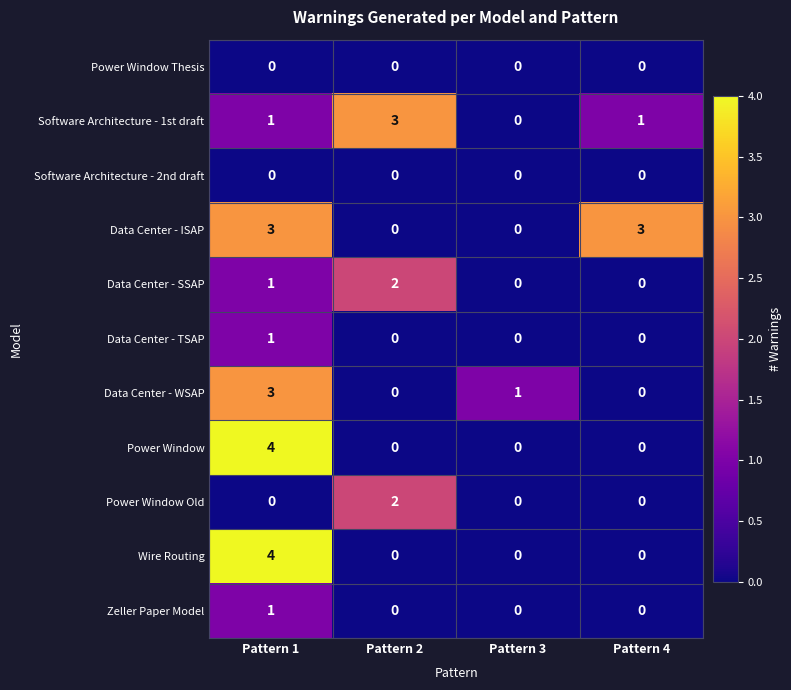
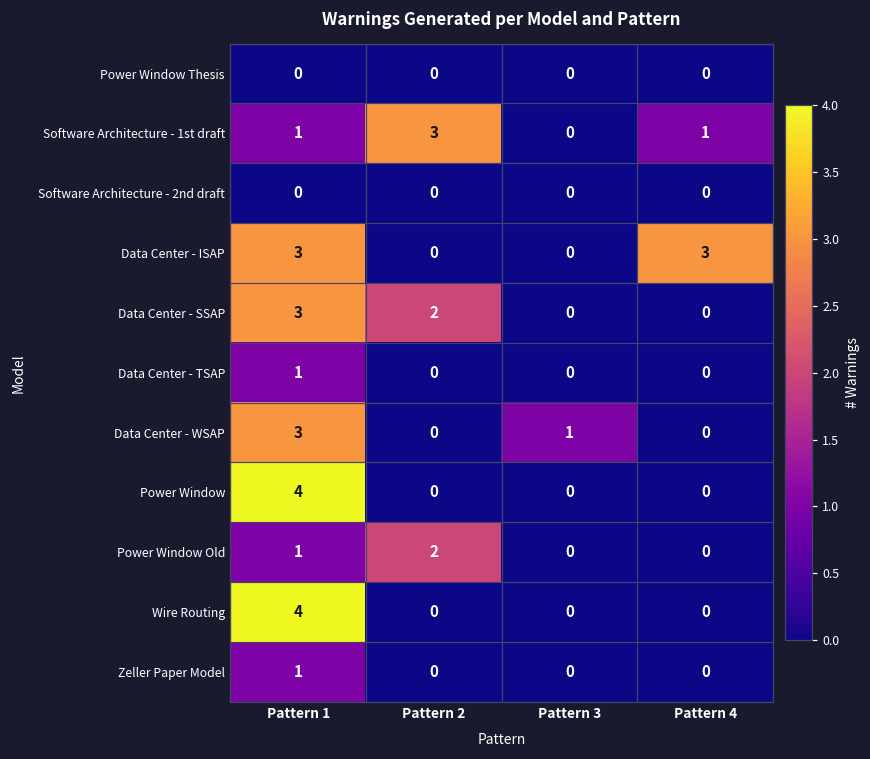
  {
    "Power Window Thesis": {
      "Pattern 1": 0,
      "Pattern 2": 0,
      "Pattern 3": 0,
      "Pattern 4": 0
    },
    "Software Architecture - 1st draft": {
      "Pattern 1": 1,
      "Pattern 2": 3,
      "Pattern 3": 0,
      "Pattern 4": 1
    },
    "Software Architecture - 2nd draft": {
      "Pattern 1": 0,
      "Pattern 2": 0,
      "Pattern 3": 0,
      "Pattern 4": 0
    },
    "Data Center - ISAP": {
      "Pattern 1": 3,
      "Pattern 2": 0,
      "Pattern 3": 0,
      "Pattern 4": 3
    },
    "Data Center - SSAP": {
-     "Pattern 1": 1,
+     "Pattern 1": 3,
      "Pattern 2": 2,
      "Pattern 3": 0,
      "Pattern 4": 0
    },
    "Data Center - TSAP": {
      "Pattern 1": 1,
      "Pattern 2": 0,
      "Pattern 3": 0,
      "Pattern 4": 0
    },
    "Data Center - WSAP": {
      "Pattern 1": 3,
      "Pattern 2": 0,
      "Pattern 3": 1,
      "Pattern 4": 0
    },
    "Power Window": {
      "Pattern 1": 4,
      "Pattern 2": 0,
      "Pattern 3": 0,
      "Pattern 4": 0
    },
    "Power Window Old": {
-     "Pattern 1": 0,
+     "Pattern 1": 1,
      "Pattern 2": 2,
      "Pattern 3": 0,
      "Pattern 4": 0
    },
    "Wire Routing": {
      "Pattern 1": 4,
      "Pattern 2": 0,
      "Pattern 3": 0,
      "Pattern 4": 0
    },
    "Zeller Paper Model": {
      "Pattern 1": 1,
      "Pattern 2": 0,
      "Pattern 3": 0,
      "Pattern 4": 0
    }
  }
